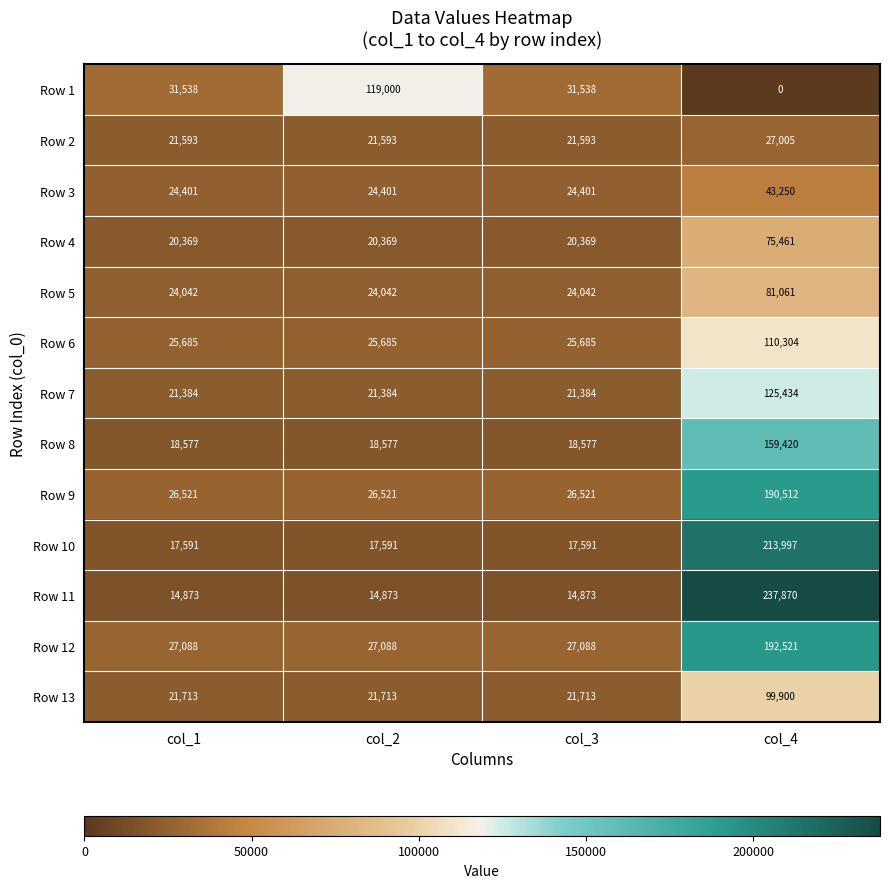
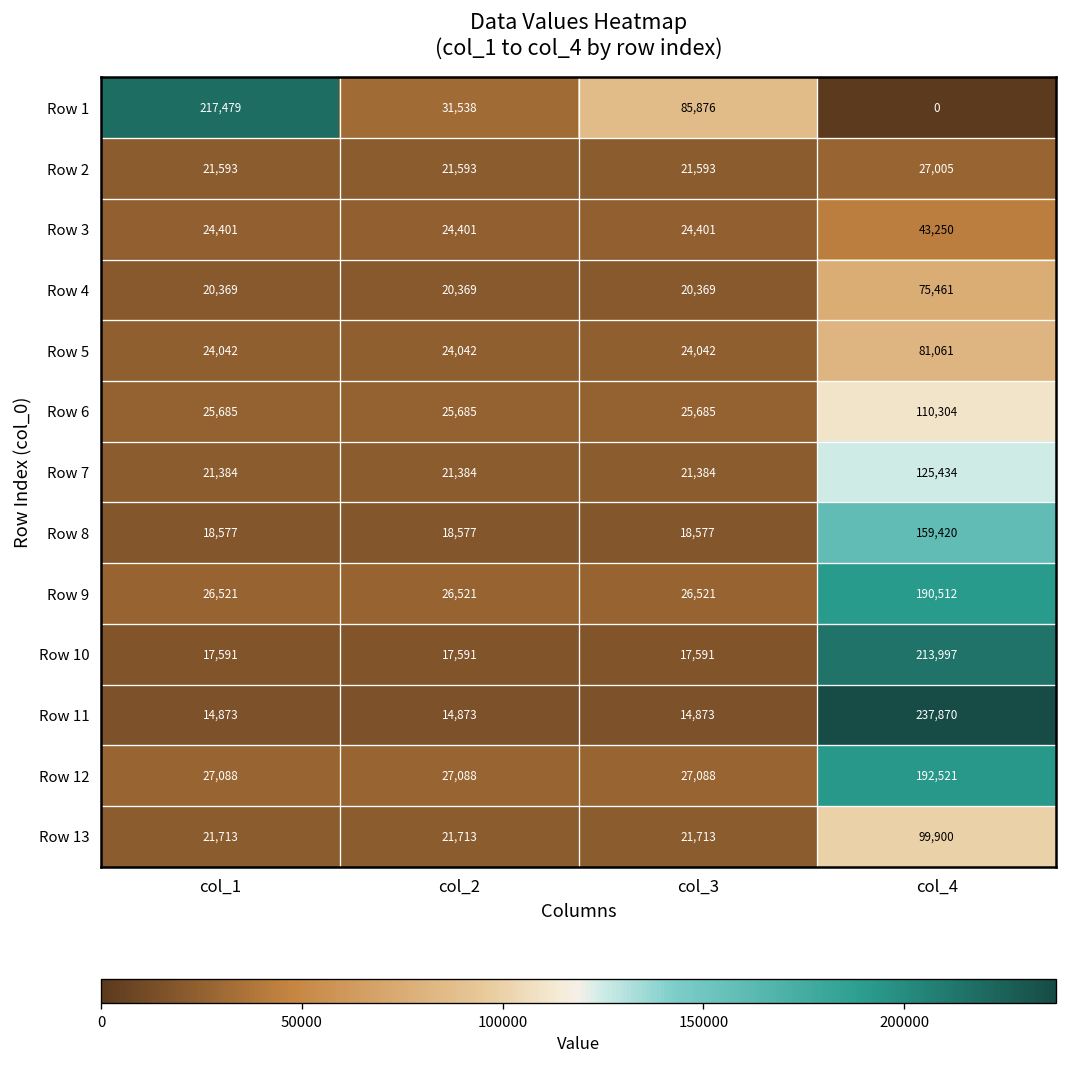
  {
    "Row 1": {
-     "col_1": "31,538",
-     "col_2": "119,000",
-     "col_3": "31,538",
+     "col_1": "217,479",
+     "col_2": "31,538",
+     "col_3": "85,876",
      "col_4": "0"
    },
    "Row 2": {
      "col_1": "21,593",
      "col_2": "21,593",
      "col_3": "21,593",
      "col_4": "27,005"
    },
    "Row 3": {
      "col_1": "24,401",
      "col_2": "24,401",
      "col_3": "24,401",
      "col_4": "43,250"
    },
    "Row 4": {
      "col_1": "20,369",
      "col_2": "20,369",
      "col_3": "20,369",
      "col_4": "75,461"
    },
    "Row 5": {
      "col_1": "24,042",
      "col_2": "24,042",
      "col_3": "24,042",
      "col_4": "81,061"
    },
    "Row 6": {
      "col_1": "25,685",
      "col_2": "25,685",
      "col_3": "25,685",
      "col_4": "110,304"
    },
    "Row 7": {
      "col_1": "21,384",
      "col_2": "21,384",
      "col_3": "21,384",
      "col_4": "125,434"
    },
    "Row 8": {
      "col_1": "18,577",
      "col_2": "18,577",
      "col_3": "18,577",
      "col_4": "159,420"
    },
    "Row 9": {
      "col_1": "26,521",
      "col_2": "26,521",
      "col_3": "26,521",
      "col_4": "190,512"
    },
    "Row 10": {
      "col_1": "17,591",
      "col_2": "17,591",
      "col_3": "17,591",
      "col_4": "213,997"
    },
    "Row 11": {
      "col_1": "14,873",
      "col_2": "14,873",
      "col_3": "14,873",
      "col_4": "237,870"
    },
    "Row 12": {
      "col_1": "27,088",
      "col_2": "27,088",
      "col_3": "27,088",
      "col_4": "192,521"
    },
    "Row 13": {
      "col_1": "21,713",
      "col_2": "21,713",
      "col_3": "21,713",
      "col_4": "99,900"
    }
  }
